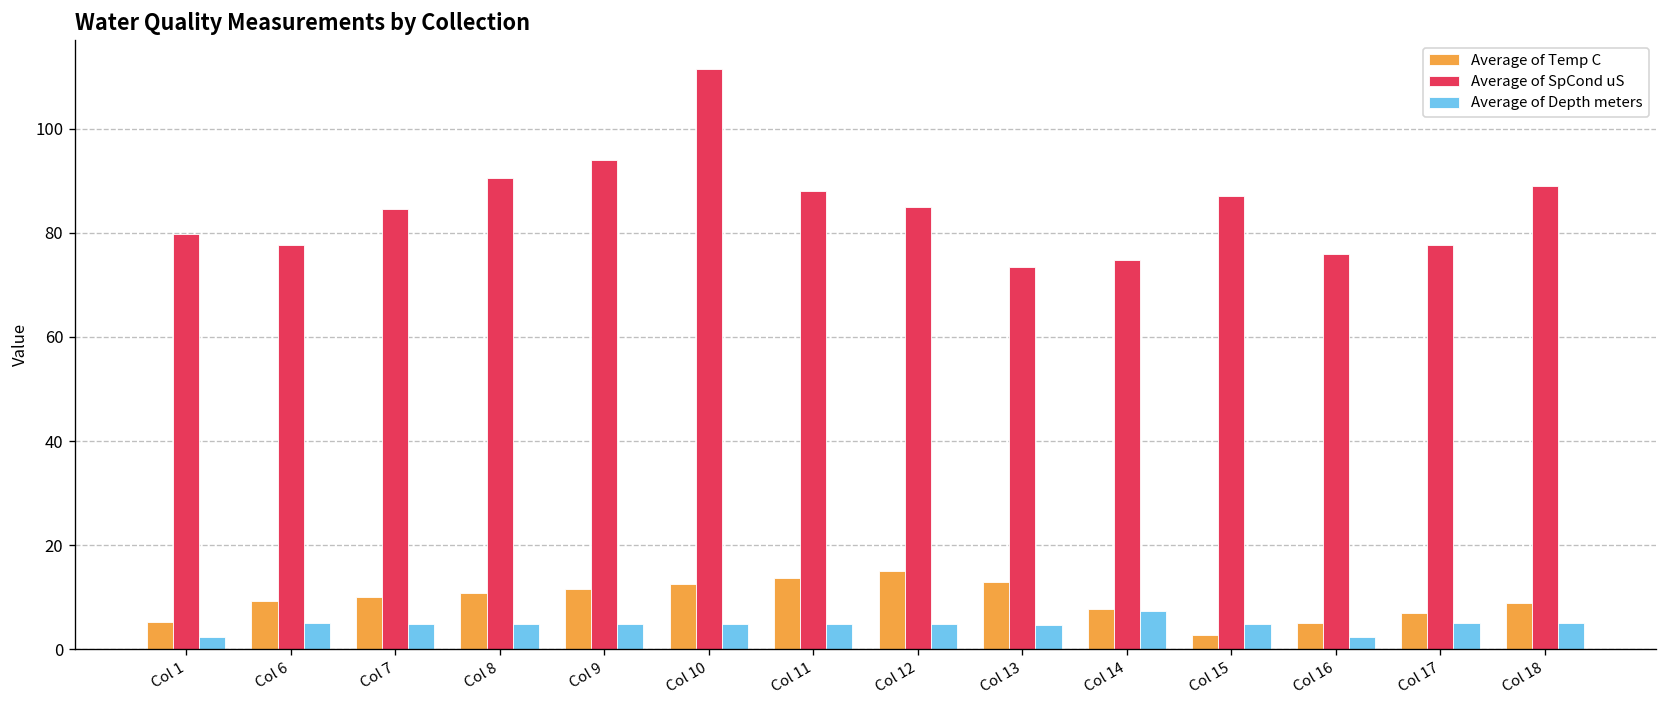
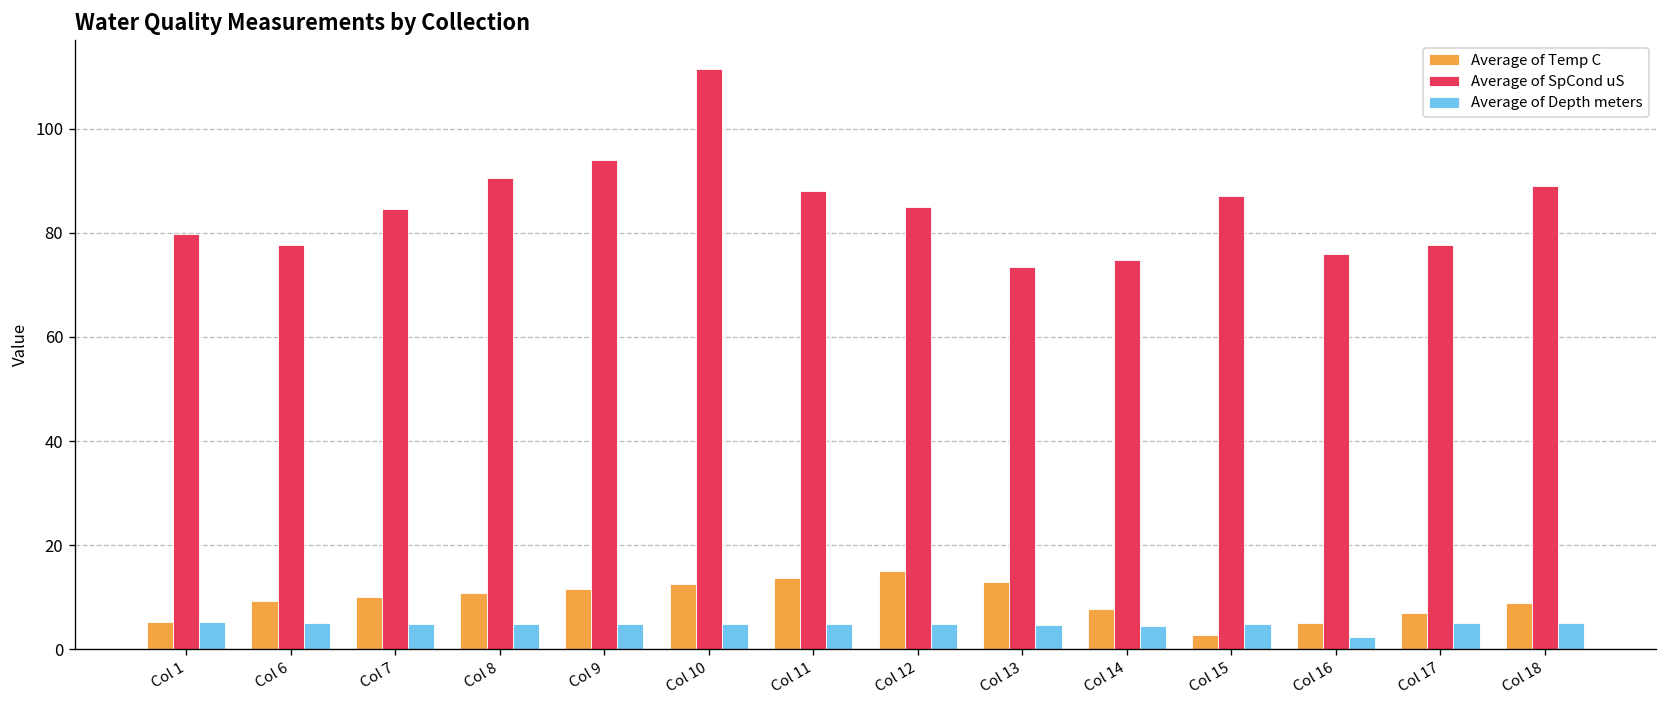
  {
    "Average of Temp C": {
      "Col 1": 5,
      "Col 6": 9,
      "Col 7": 10,
      "Col 8": 11,
      "Col 9": 12,
      "Col 10": 13,
      "Col 11": 14,
      "Col 12": 15,
      "Col 13": 13,
      "Col 14": 8,
      "Col 15": 3,
      "Col 16": 5,
      "Col 17": 7,
      "Col 18": 9
    },
    "Average of SpCond uS": {
      "Col 1": 80,
      "Col 6": 78,
      "Col 7": 84,
      "Col 8": 90,
      "Col 9": 94,
      "Col 10": 111,
      "Col 11": 88,
      "Col 12": 85,
      "Col 13": 73,
      "Col 14": 75,
      "Col 15": 87,
      "Col 16": 76,
      "Col 17": 78,
      "Col 18": 89
    },
    "Average of Depth meters": {
-     "Col 1": 2,
+     "Col 1": 5,
      "Col 6": 5,
      "Col 7": 5,
      "Col 8": 5,
      "Col 9": 5,
      "Col 10": 5,
      "Col 11": 5,
      "Col 12": 5,
      "Col 13": 5,
-     "Col 14": 7,
+     "Col 14": 5,
      "Col 15": 5,
      "Col 16": 2,
      "Col 17": 5,
      "Col 18": 5
    }
  }
